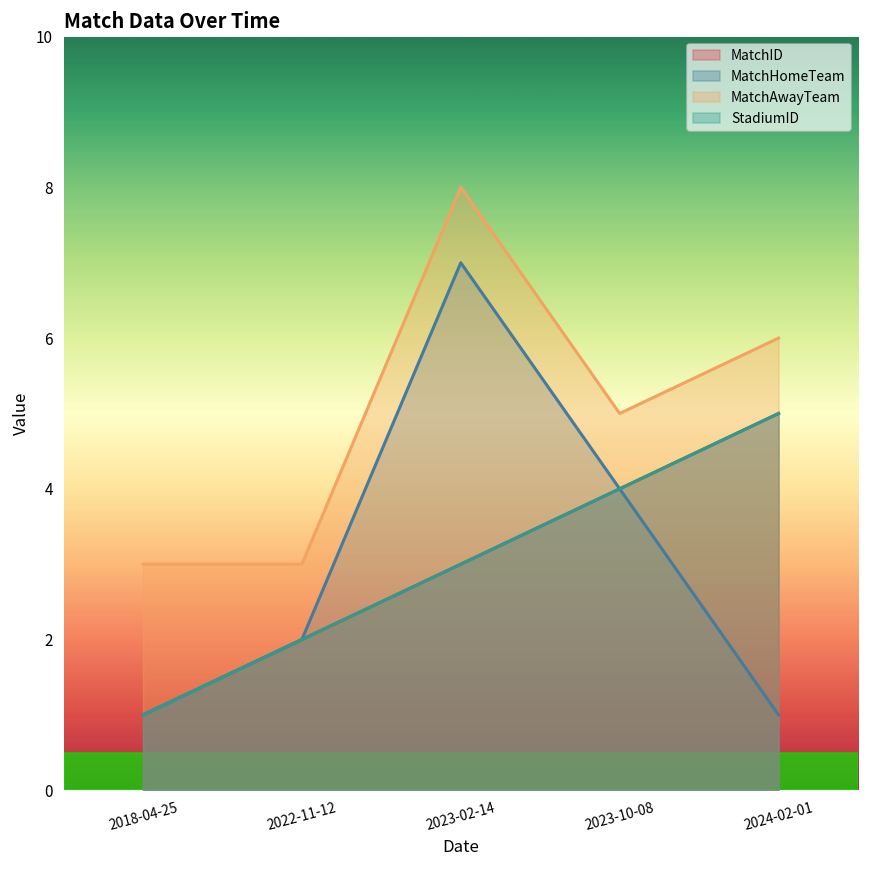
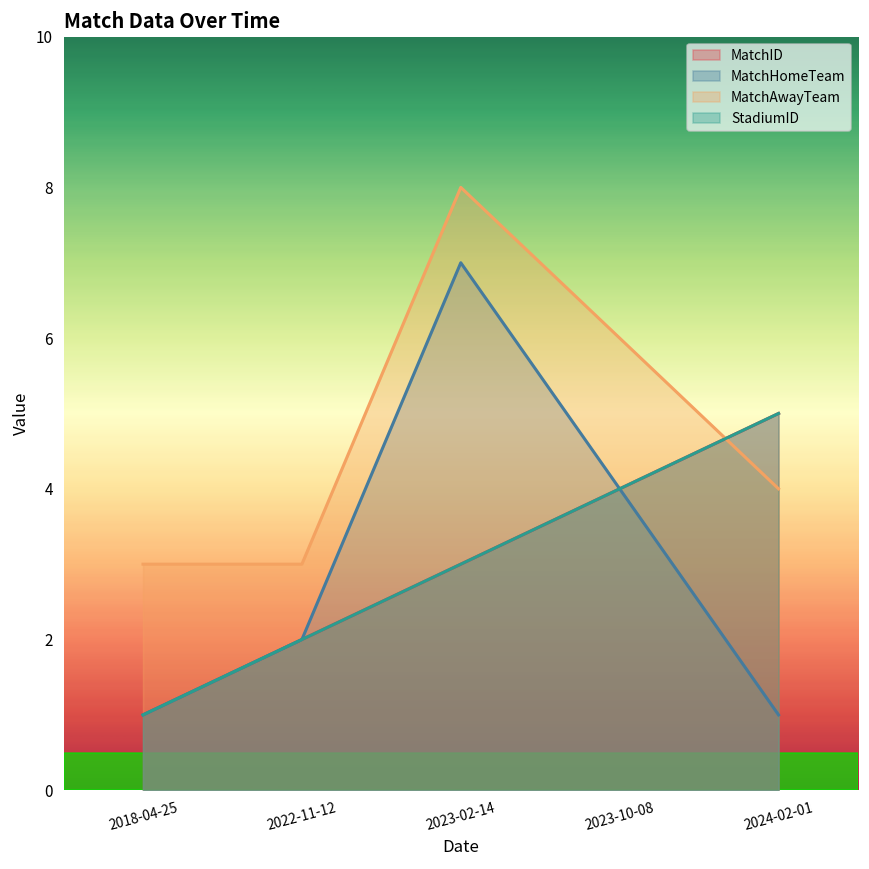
  {
    "MatchAwayTeam": {
      "2018-04-25": 3,
      "2022-11-12": 3,
      "2023-02-14": 8,
-     "2023-10-08": 5,
-     "2024-02-01": 6
+     "2023-10-08": 6,
+     "2024-02-01": 4
    }
  }
